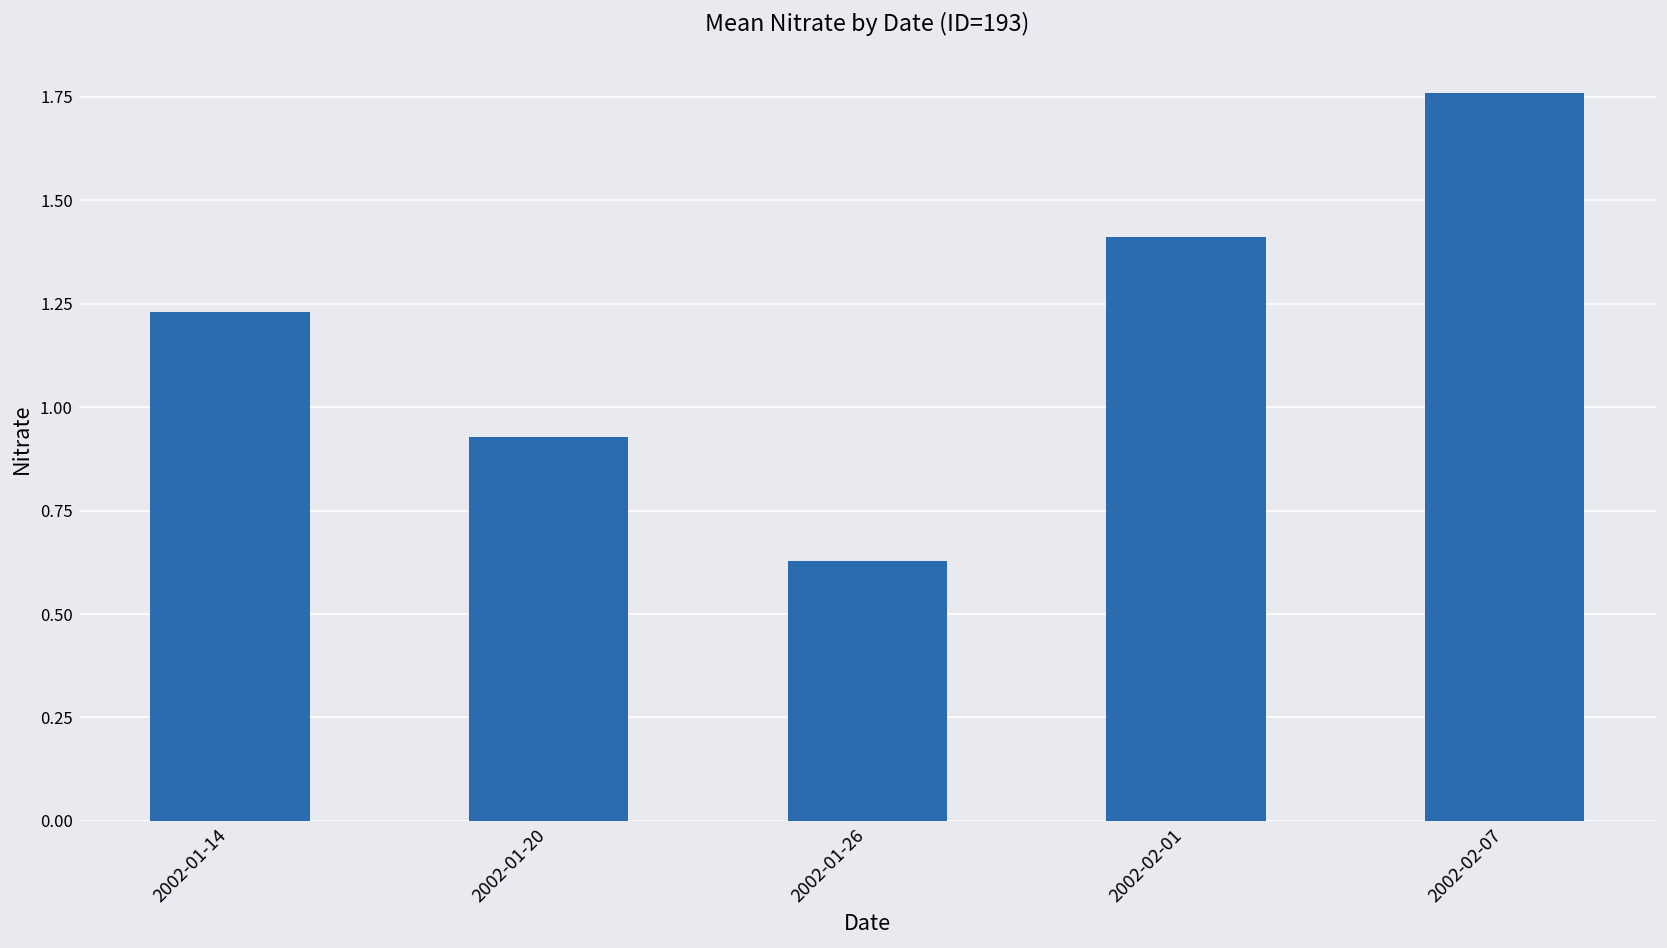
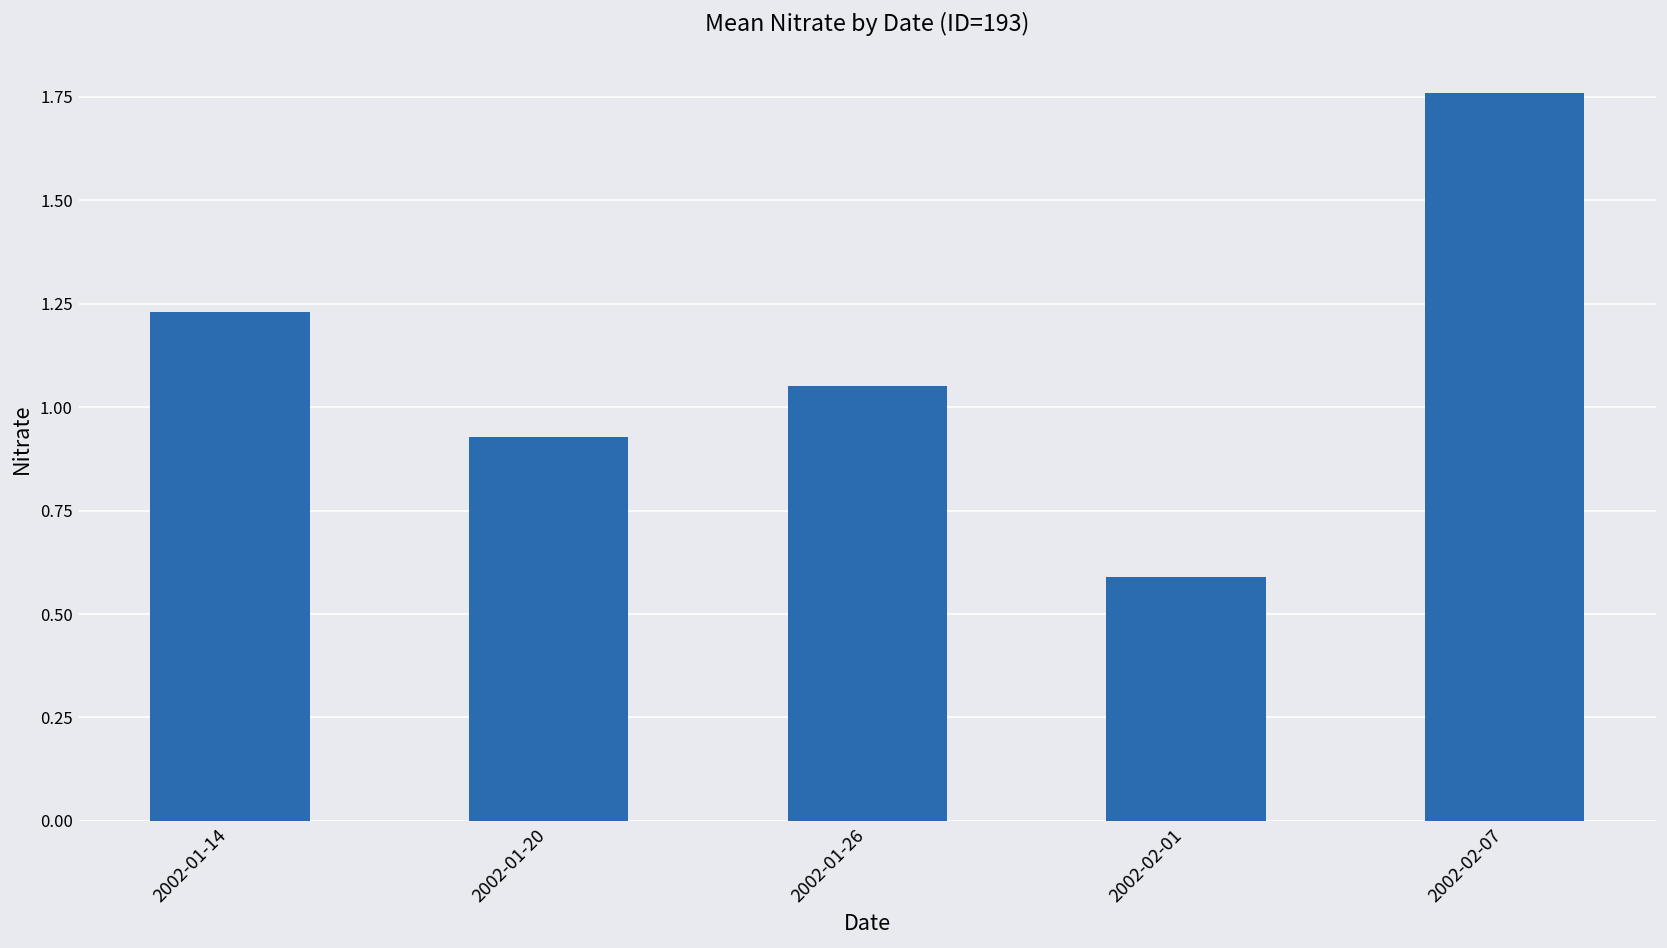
  {
    "2002-01-14": 1.23,
    "2002-01-20": 0.93,
-   "2002-01-26": 0.63,
-   "2002-02-01": 1.41,
+   "2002-01-26": 1.05,
+   "2002-02-01": 0.59,
    "2002-02-07": 1.76
  }
